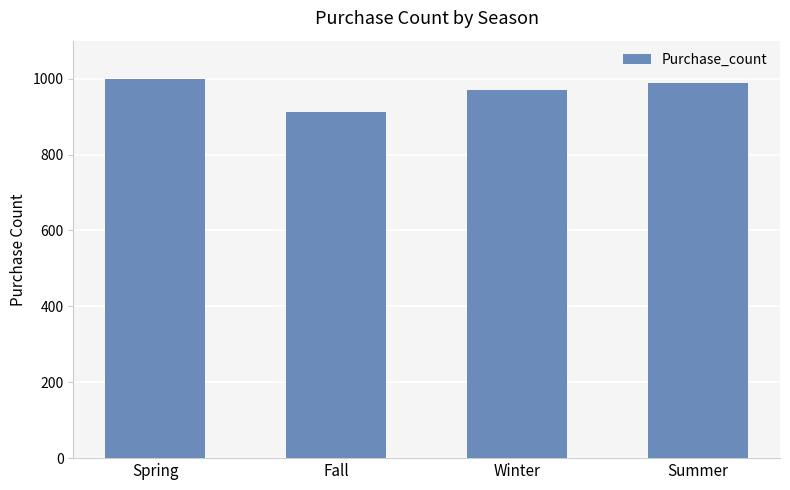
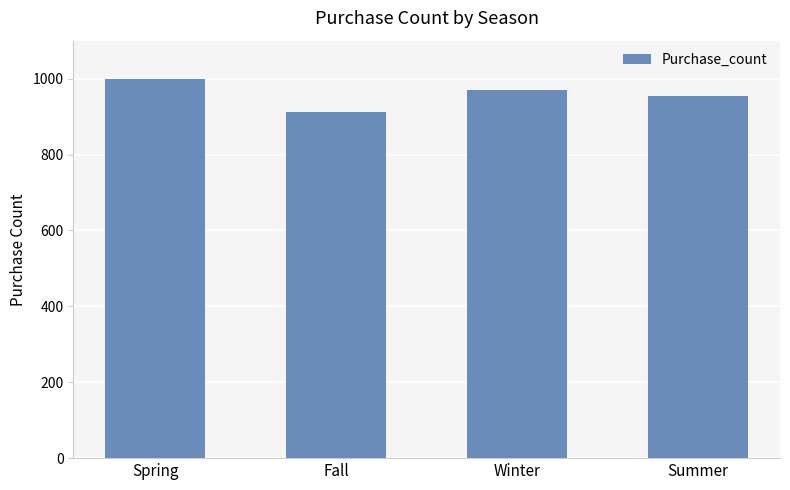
  {
    "Spring": 1000,
    "Fall": 910,
    "Winter": 970,
-   "Summer": 990
+   "Summer": 960
  }
